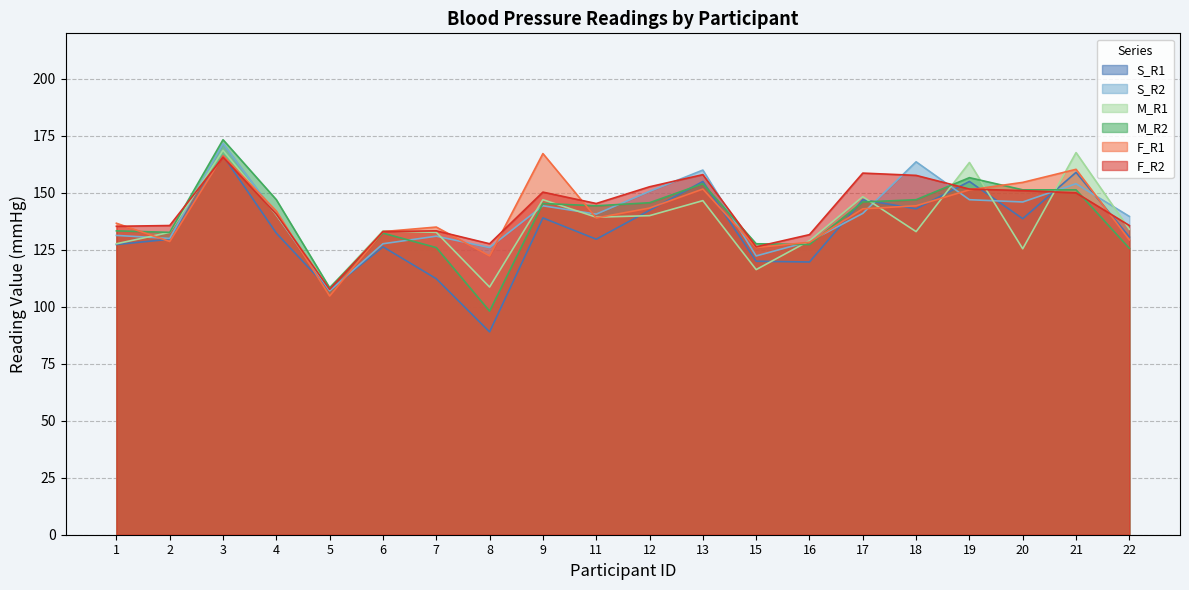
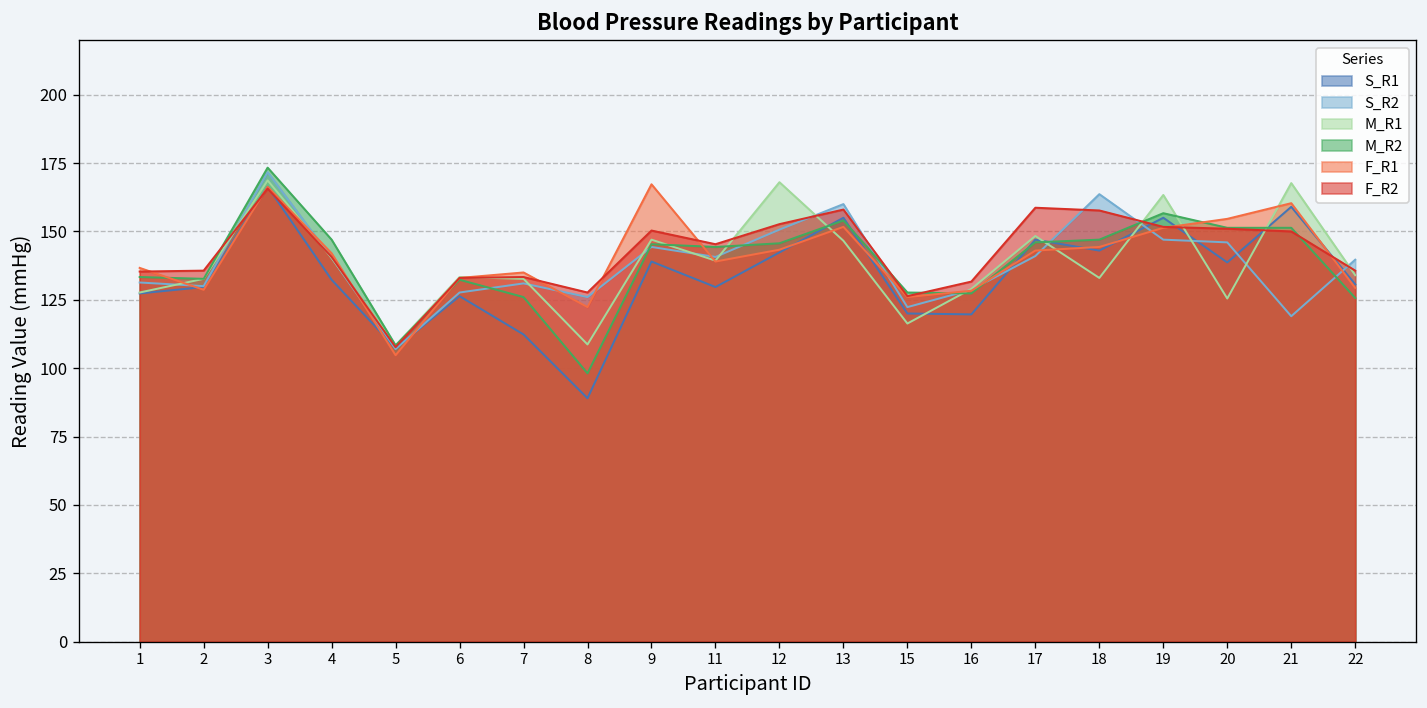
  {
    "S_R1": {
      "4": 132,
      "6": 126,
      "7": 112,
      "8": 89,
      "9": 139,
      "11": 130,
      "15": 120,
      "16": 120,
      "18": 143,
      "19": 155,
      "20": 139,
      "21": 159,
      "22": 131
    },
    "S_R2": {
      "1": 131,
      "3": 172,
      "6": 128,
      "7": 131,
      "8": 126,
      "11": 141,
      "12": 151,
      "13": 160,
      "15": 122,
      "17": 141,
      "18": 164,
      "19": 147,
      "20": 146,
-     "21": 154,
+     "21": 119,
      "22": 140
    },
    "M_R1": {
      "3": 169,
      "8": 109,
      "9": 147,
-     "12": 140,
+     "12": 168,
      "13": 147,
      "15": 116,
      "17": 148,
      "18": 133,
      "19": 163,
      "20": 125,
      "21": 168,
      "22": 134
    },
    "M_R2": {
      "1": 133,
      "3": 173,
      "4": 147,
      "7": 126,
      "8": 98,
      "12": 146,
      "15": 128,
      "18": 147,
      "19": 157,
      "21": 151,
      "22": 126
    },
    "F_R1": {
      "1": 137,
      "4": 142,
      "5": 105,
      "7": 135,
      "8": 122,
      "9": 167,
      "13": 152,
      "17": 143,
      "18": 144,
      "20": 155,
      "21": 160,
      "22": 129
    },
    "F_R2": {
      "1": 135,
      "2": 136,
      "8": 128,
      "9": 150,
      "12": 153,
      "13": 158,
      "16": 132,
      "17": 159,
      "18": 158,
      "21": 150,
      "22": 136
    }
  }
